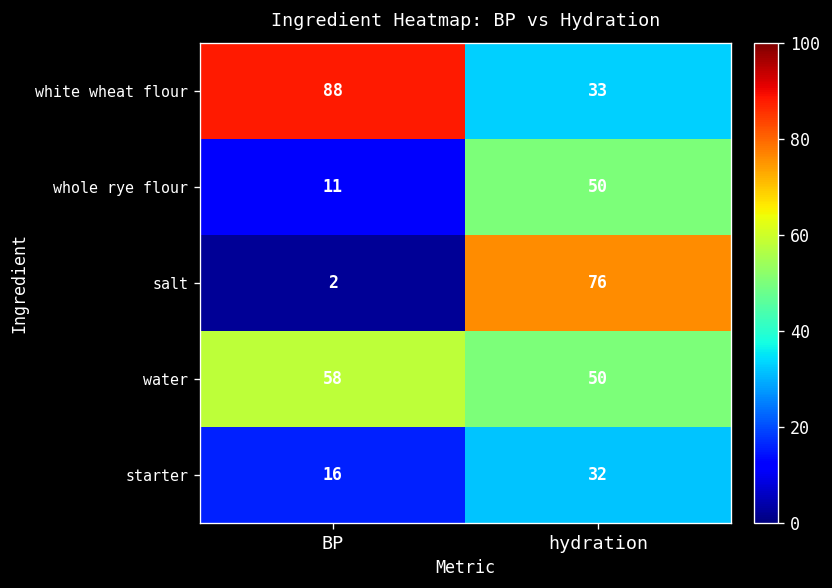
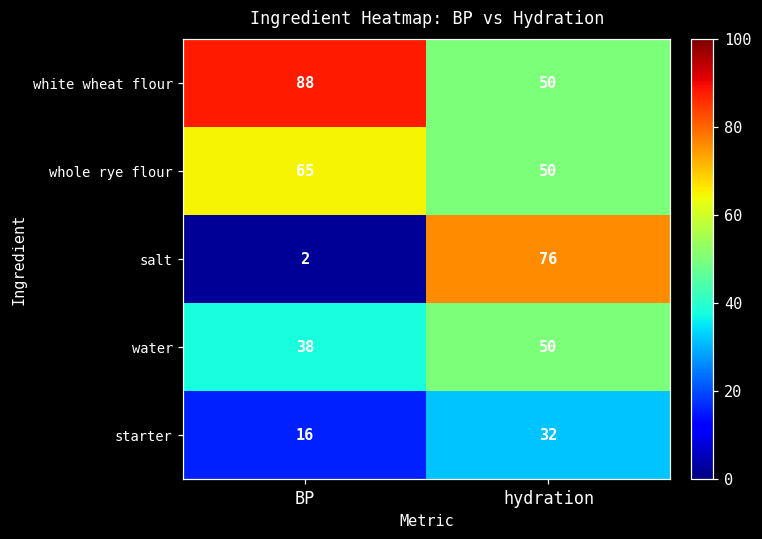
  {
    "white wheat flour": {
      "BP": 88,
-     "hydration": 33
+     "hydration": 50
    },
    "whole rye flour": {
-     "BP": 11,
+     "BP": 65,
      "hydration": 50
    },
    "salt": {
      "BP": 2,
      "hydration": 76
    },
    "water": {
-     "BP": 58,
+     "BP": 38,
      "hydration": 50
    },
    "starter": {
      "BP": 16,
      "hydration": 32
    }
  }
